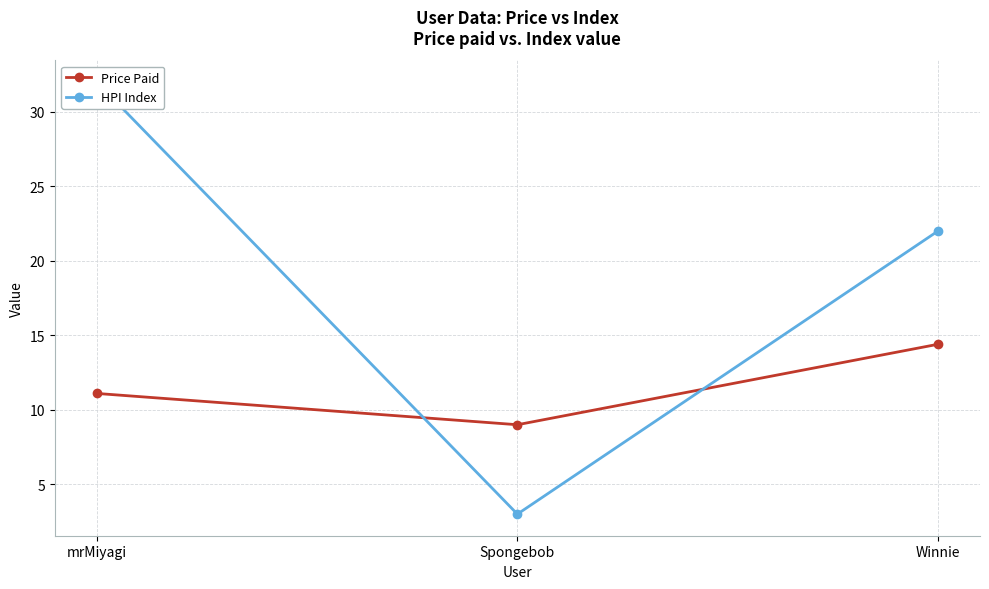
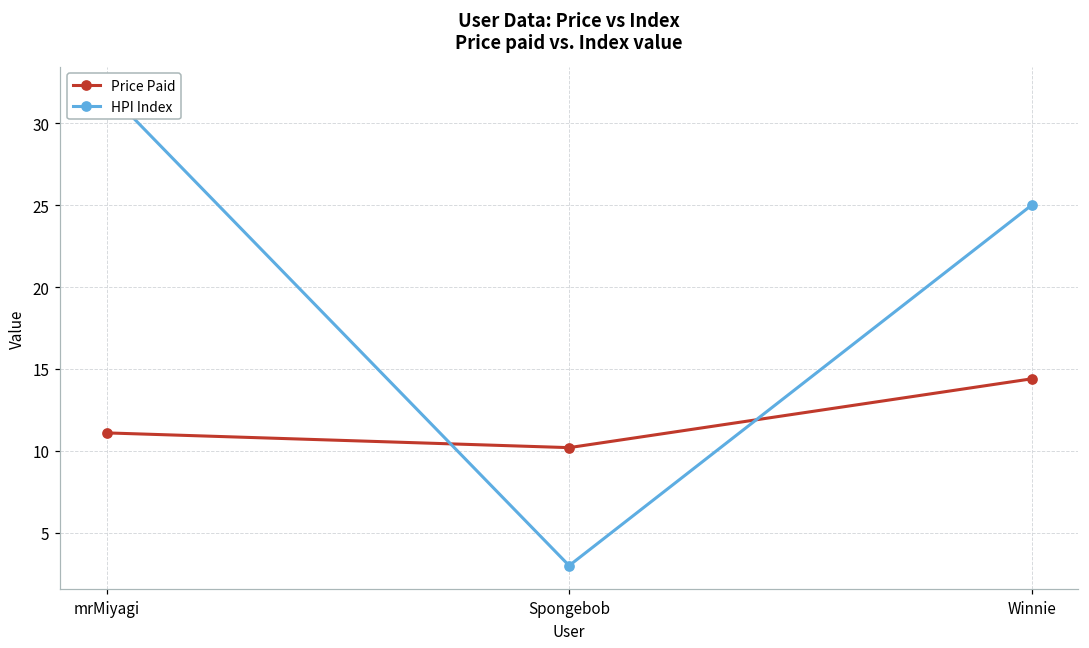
  {
    "Price Paid": {
      "mrMiyagi": 11.1,
-     "Spongebob": 9.0,
+     "Spongebob": 10.2,
      "Winnie": 14.4
    },
    "HPI Index": {
      "Spongebob": 3,
-     "Winnie": 22
+     "Winnie": 25
    }
  }
